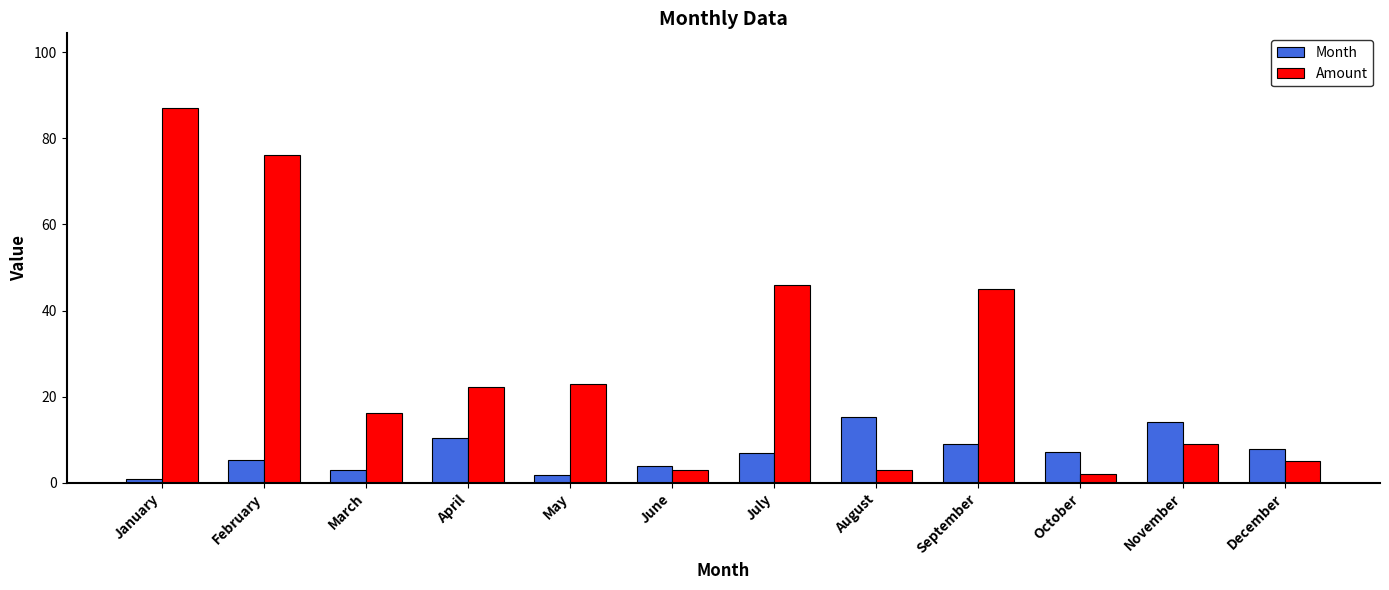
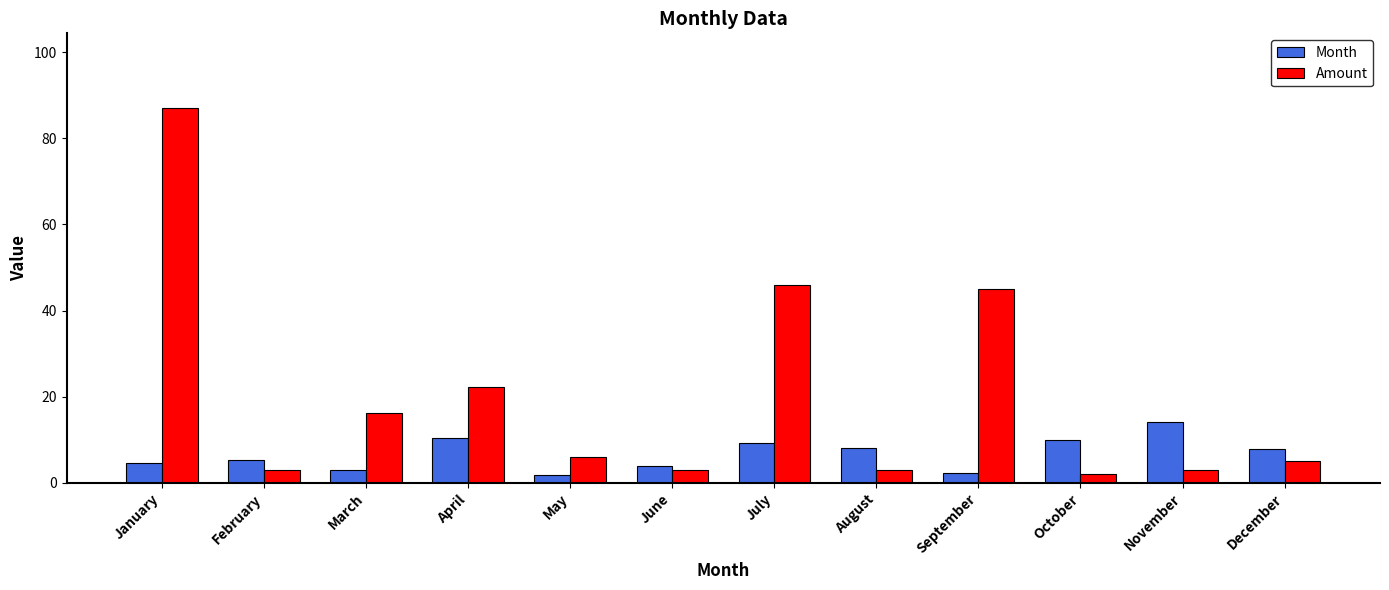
  {
    "Month": {
-     "January": 1,
+     "January": 5,
      "February": 5,
      "March": 3,
      "April": 11,
      "May": 2,
      "June": 4,
-     "July": 7,
-     "August": 15,
-     "September": 9,
-     "October": 7,
+     "July": 9,
+     "August": 8,
+     "September": 2,
+     "October": 10,
      "November": 14,
      "December": 8
    },
    "Amount": {
      "January": 87,
-     "February": 76,
+     "February": 3,
      "March": 16,
      "April": 22,
-     "May": 23,
+     "May": 6,
      "June": 3,
      "July": 46,
      "August": 3,
      "September": 45,
      "October": 2,
-     "November": 9,
+     "November": 3,
      "December": 5
    }
  }
